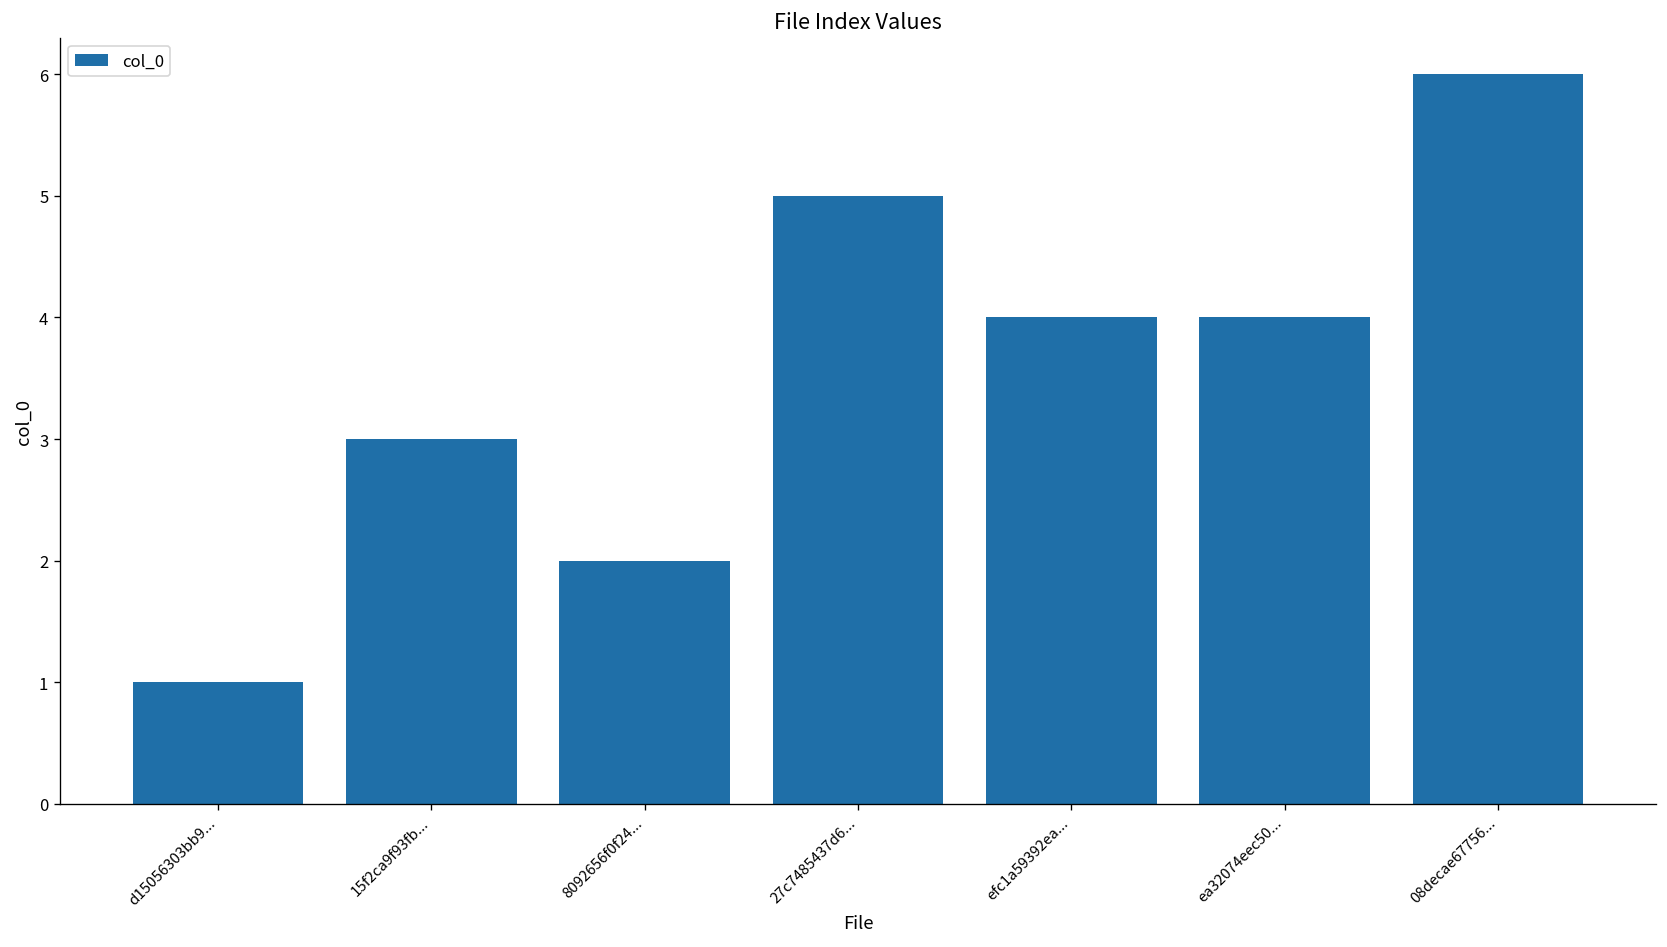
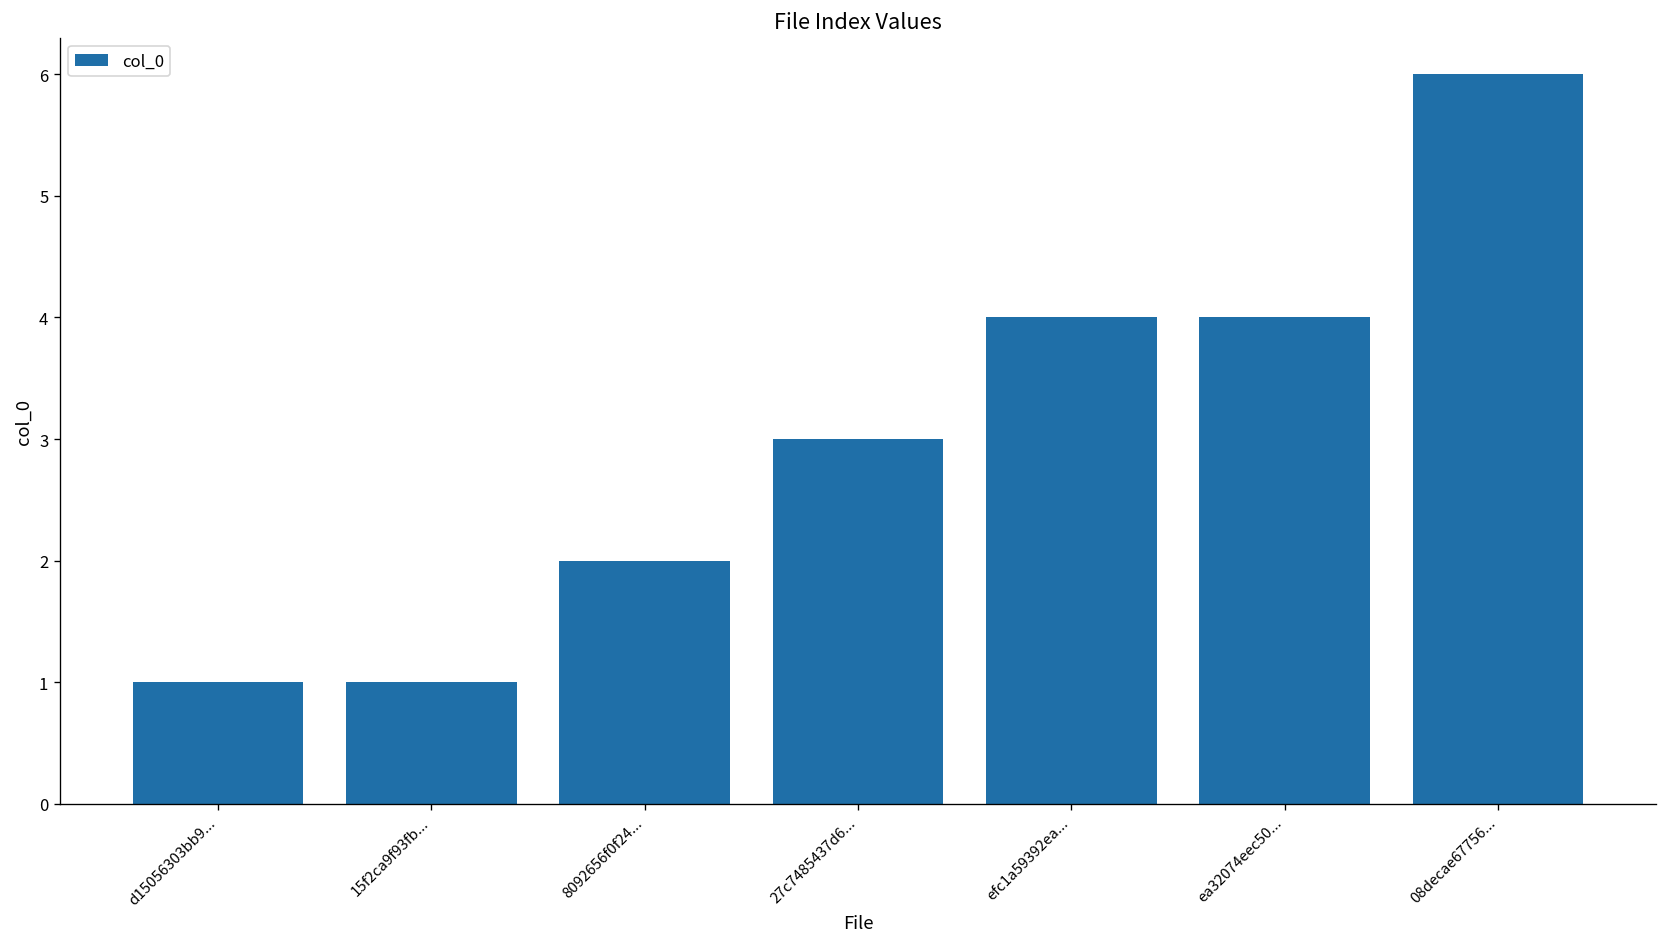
  {
    "d15056303bb9...": 1,
-   "15f2ca9f93fb...": 3,
+   "15f2ca9f93fb...": 1,
    "8092656f0f24...": 2,
-   "27c7485437d6...": 5,
+   "27c7485437d6...": 3,
    "efc1a59392ea...": 4,
    "ea32074eec50...": 4,
    "08decae67756...": 6
  }
